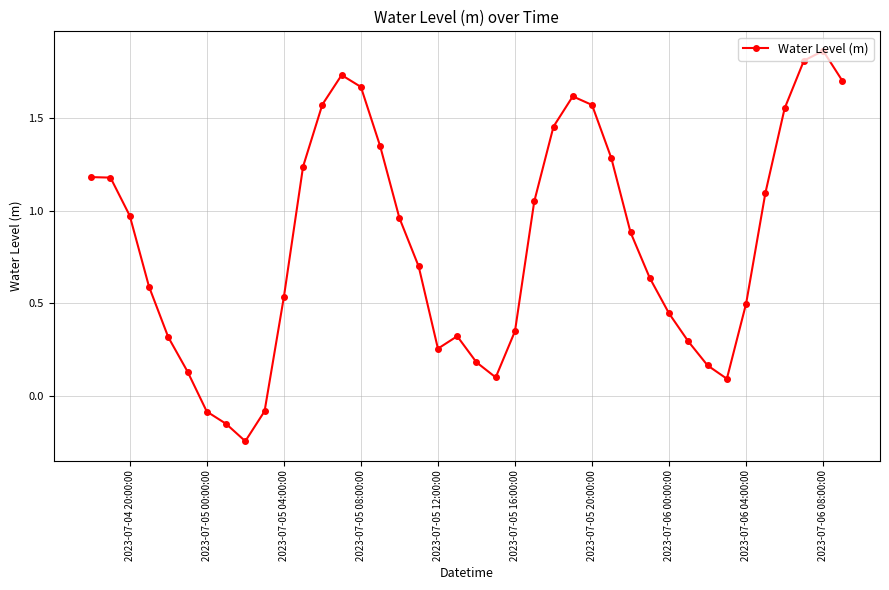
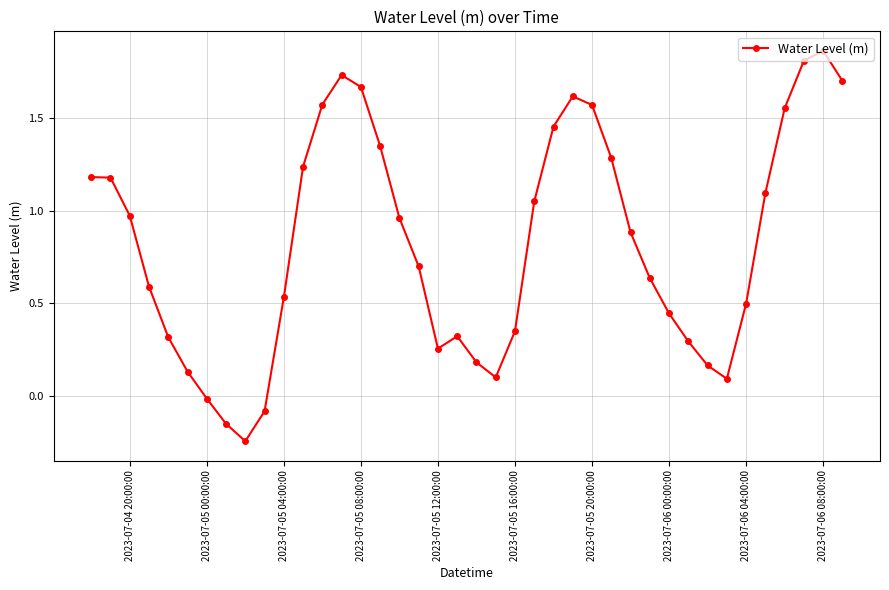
  {
    "2023-07-04 20:00:00": 0.97,
-   "2023-07-05 00:00:00": -0.08,
+   "2023-07-05 00:00:00": -0.01,
    "2023-07-05 04:00:00": 0.53,
    "2023-07-05 08:00:00": 1.67,
    "2023-07-05 12:00:00": 0.26,
    "2023-07-05 16:00:00": 0.35,
    "2023-07-05 20:00:00": 1.57,
    "2023-07-06 00:00:00": 0.45,
    "2023-07-06 04:00:00": 0.50
  }
